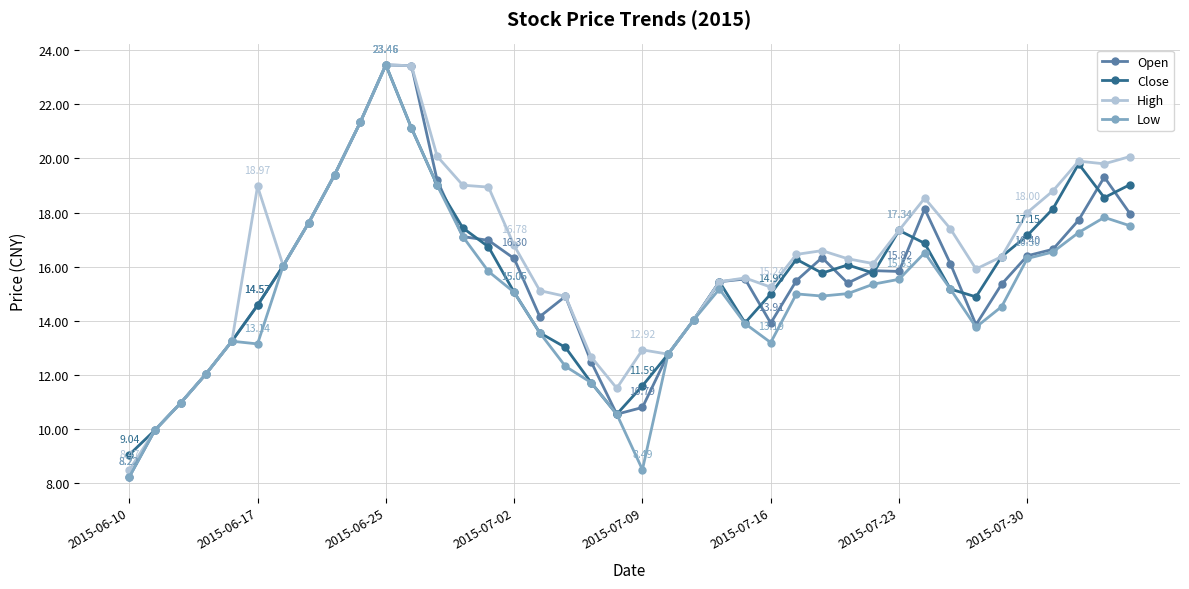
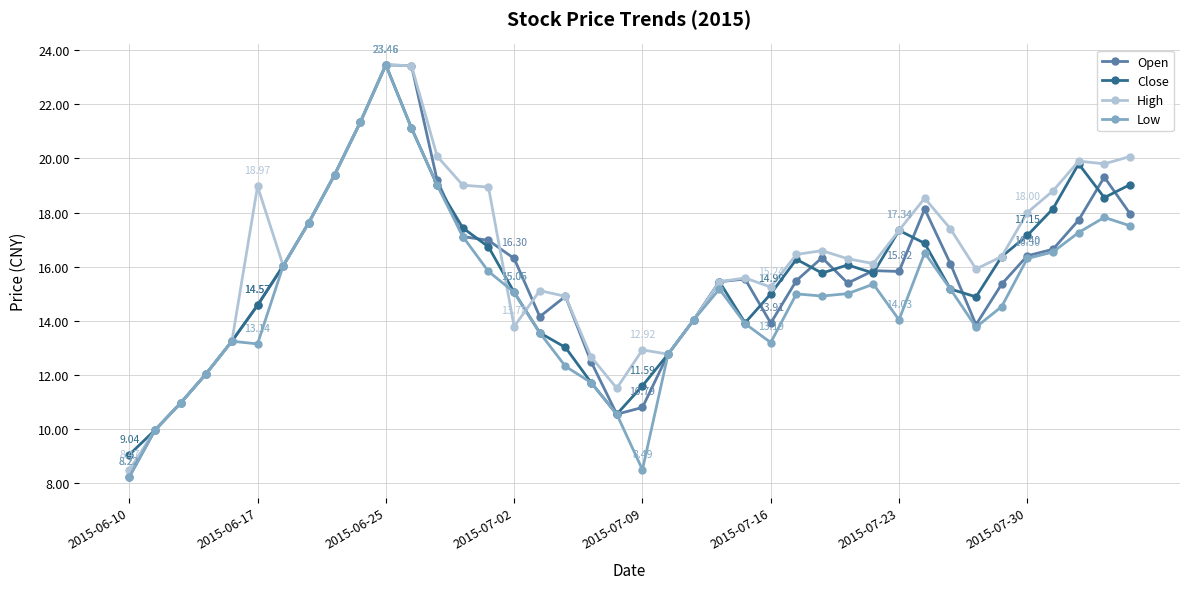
  {
    "High": {
      "2015-06-17": 18.97,
-     "2015-07-02": 16.78,
+     "2015-07-02": 13.78,
      "2015-07-09": 12.92,
      "2015-07-30": 18.00
    },
    "Low": {
      "2015-06-17": 13.14,
      "2015-07-09": 8.49,
-     "2015-07-23": 15.53
+     "2015-07-23": 14.03
    }
  }
